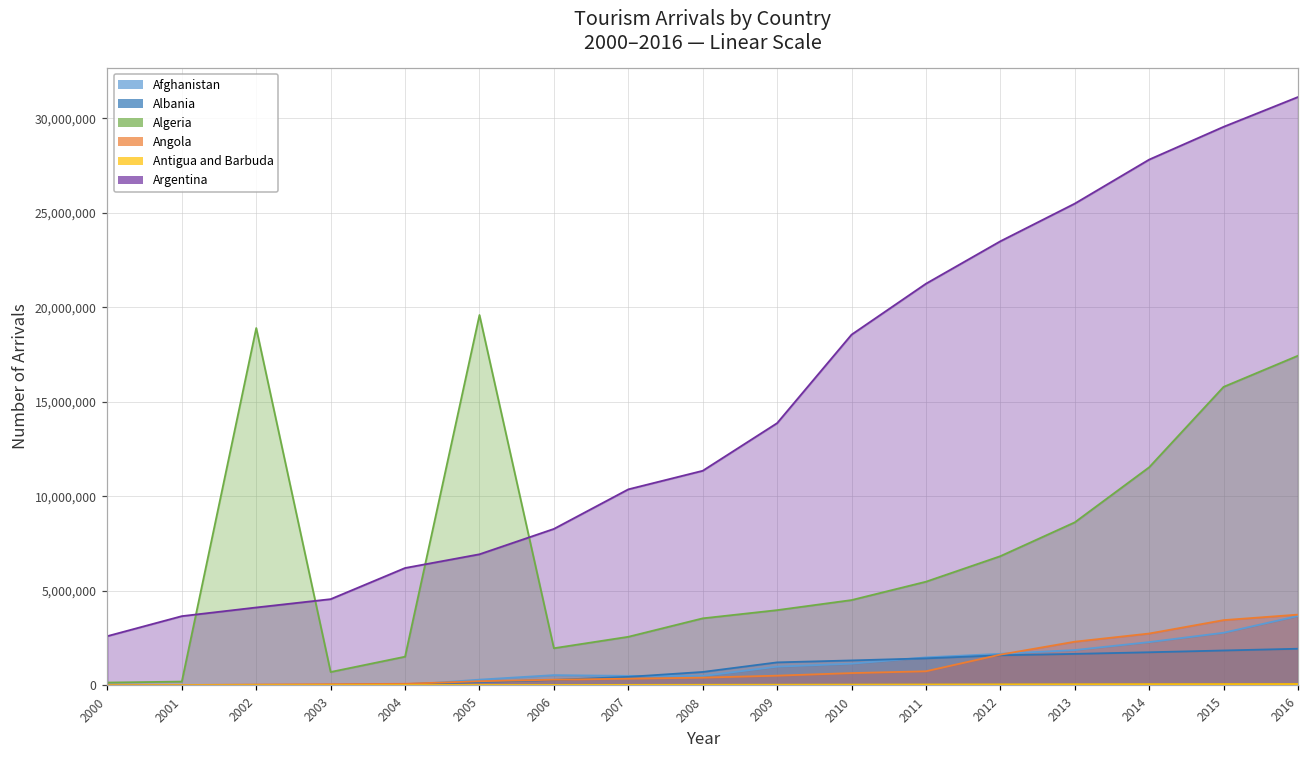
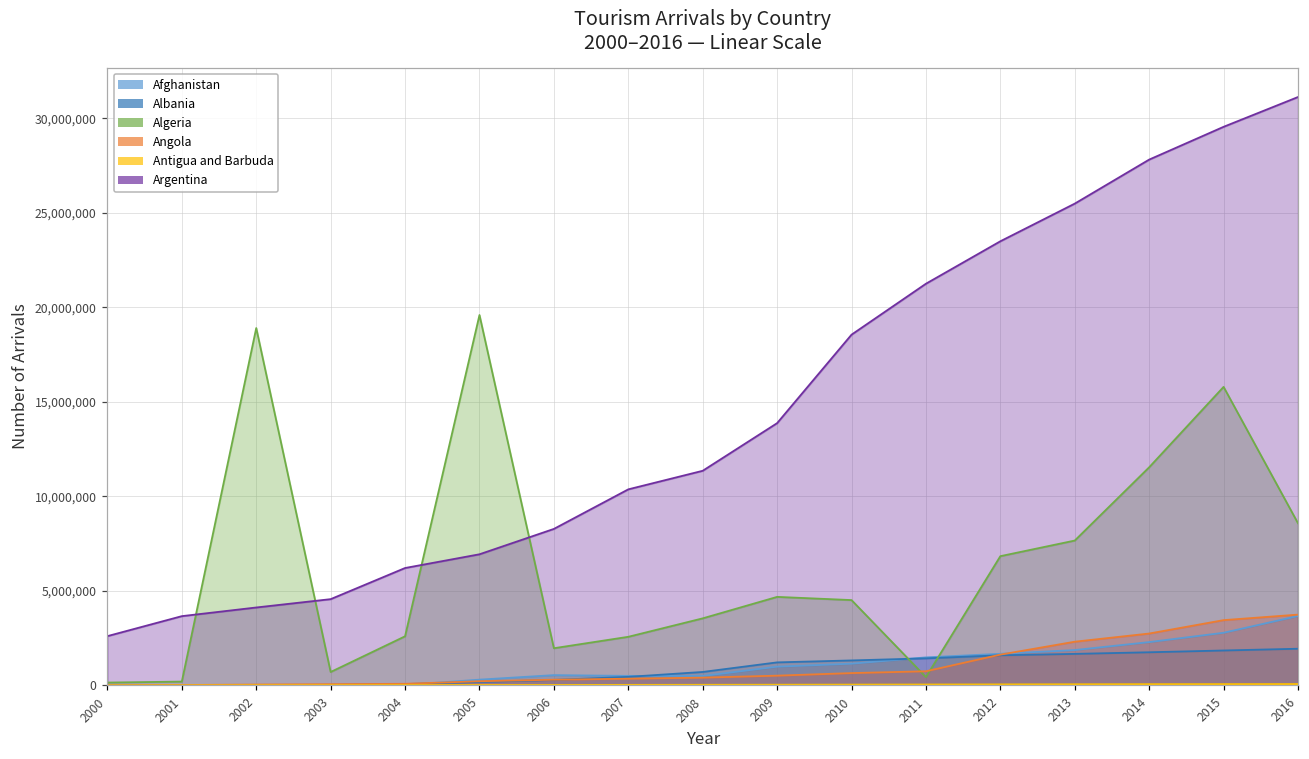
  {
    "Algeria": {
      "2001": "200,000",
      "2002": "18,900,000",
      "2003": "700,000",
-     "2004": "1,500,000",
+     "2004": "2,600,000",
      "2005": "19,600,000",
      "2006": "2,000,000",
      "2007": "2,600,000",
      "2008": "3,500,000",
-     "2009": "4,000,000",
+     "2009": "4,700,000",
      "2010": "4,500,000",
-     "2011": "5,500,000",
+     "2011": "400,000",
      "2012": "6,800,000",
-     "2013": "8,600,000",
+     "2013": "7,700,000",
      "2014": "11,500,000",
      "2015": "15,800,000",
-     "2016": "17,400,000"
+     "2016": "8,600,000"
    }
  }
